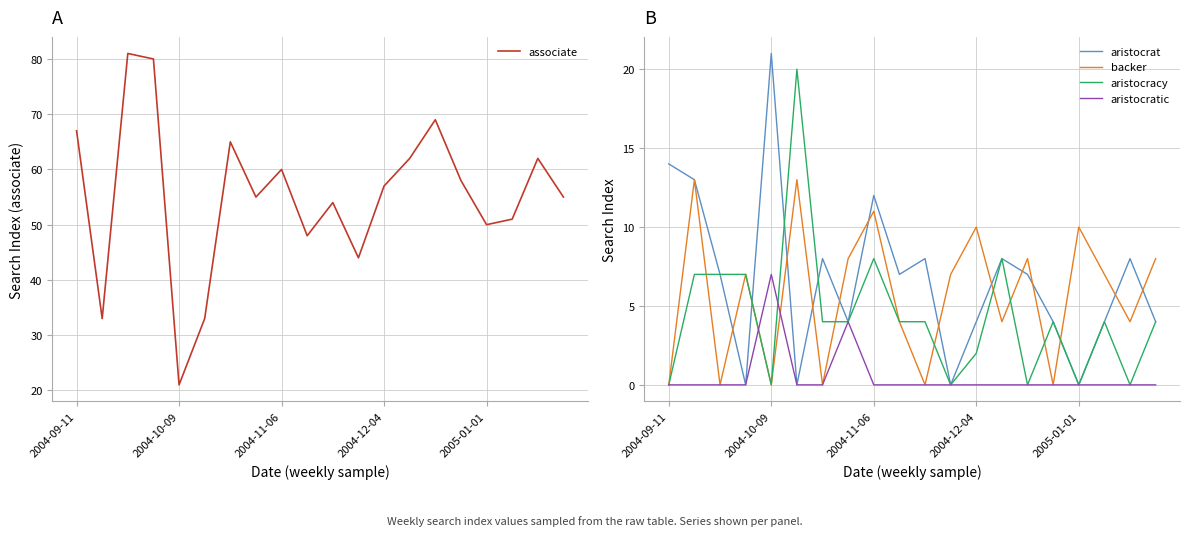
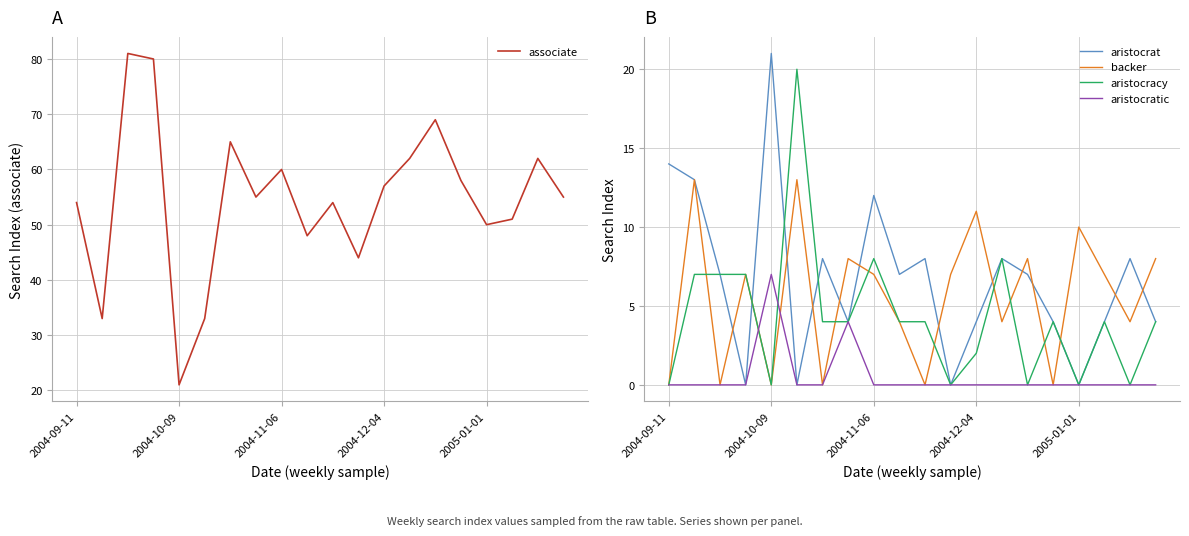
  {
    "A": {
-     "2004-09-11": 67,
+     "2004-09-11": 54,
      "2004-10-09": 21,
      "2004-11-06": 60,
      "2004-12-04": 57,
      "2005-01-01": 50
    },
    "B": {
      "aristocrat": {
        "2004-09-11": 14,
        "2004-10-09": 21,
        "2004-11-06": 12,
        "2004-12-04": 4
      },
      "backer": {
-       "2004-11-06": 11,
-       "2004-12-04": 10,
+       "2004-11-06": 7,
+       "2004-12-04": 11,
        "2005-01-01": 10
      },
      "aristocracy": {
        "2004-11-06": 8,
        "2004-12-04": 2
      },
      "aristocratic": {
        "2004-10-09": 7,
        "2004-11-06": 0,
        "2004-12-04": 0
      }
    }
  }
